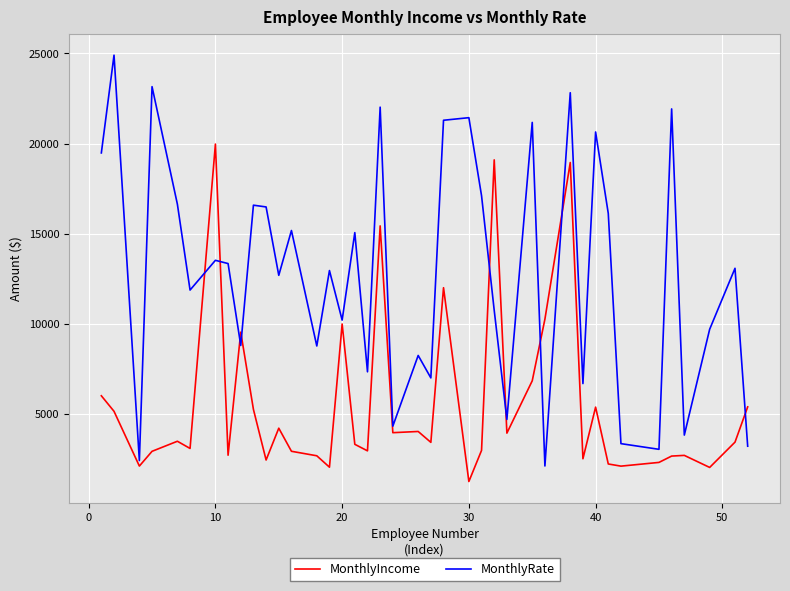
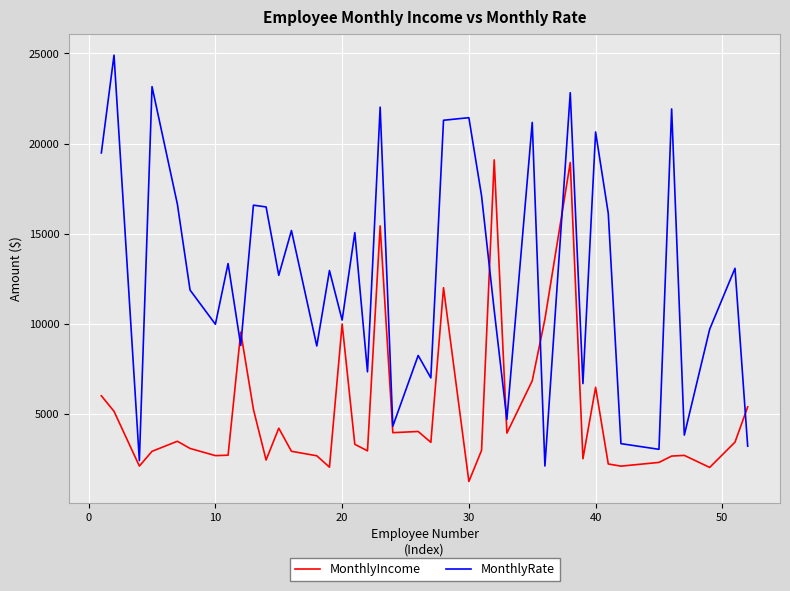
  {
    "MonthlyIncome": {
-     "10": 20000,
+     "10": 2700,
      "20": 10000,
      "30": 1200,
-     "40": 5400
+     "40": 6500
    },
    "MonthlyRate": {
-     "10": 13500,
+     "10": 10000,
      "20": 10200,
      "30": 21400,
      "40": 20600
    }
  }
